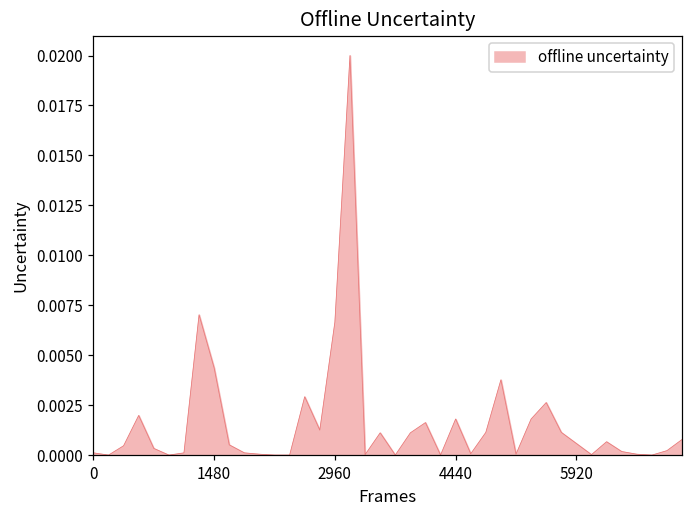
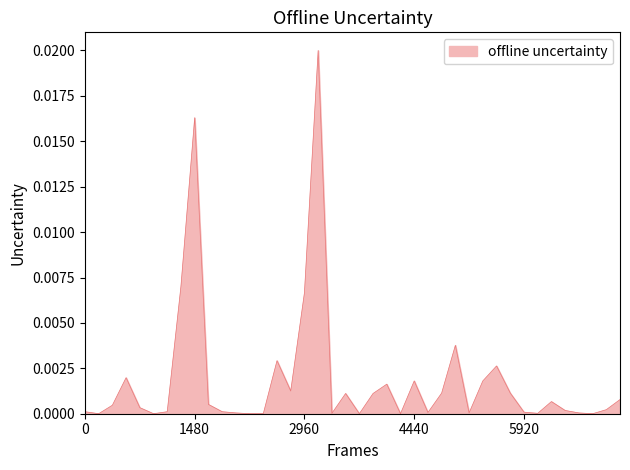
  {
    "0": 0.0001,
-   "1480": 0.0044,
+   "1480": 0.0163,
    "2960": 0.0067,
    "4440": 0.0018,
-   "5920": 0.0006
+   "5920": 0.0001
  }
